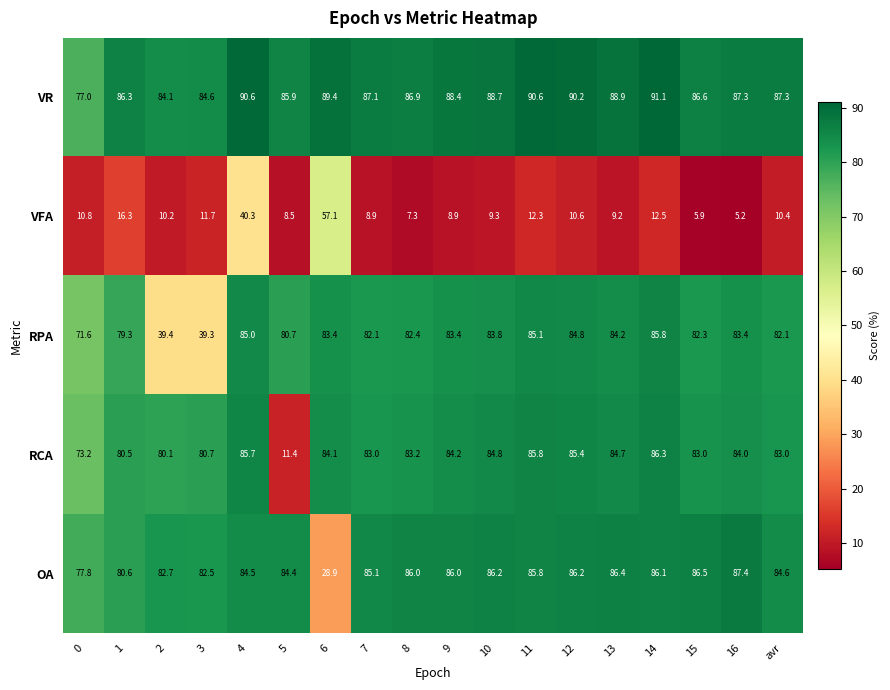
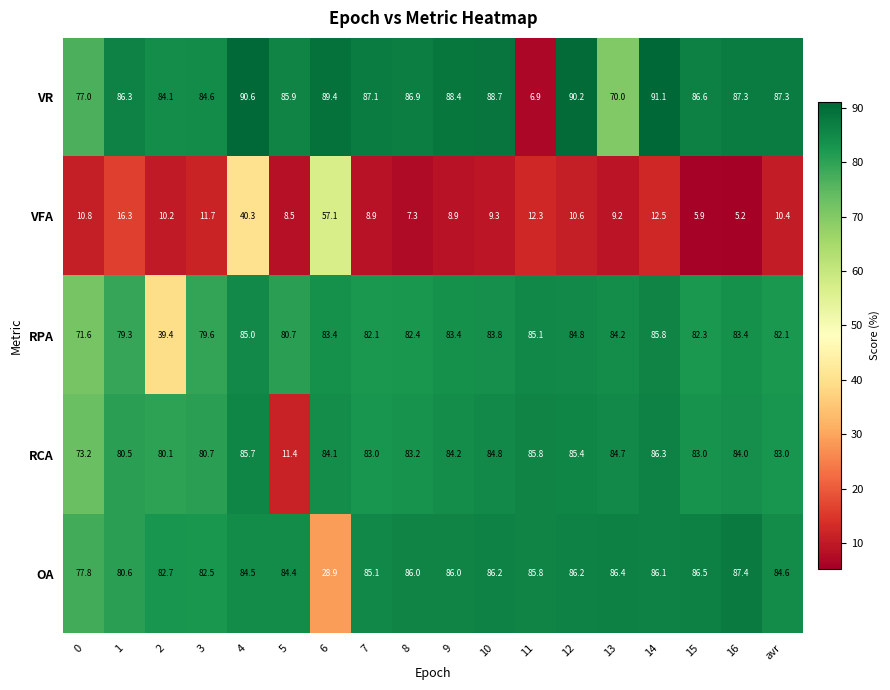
  {
    "VR": {
      "0": 77.0,
      "1": 86.3,
      "2": 84.1,
      "3": 84.6,
      "4": 90.6,
      "5": 85.9,
      "6": 89.4,
      "7": 87.1,
      "8": 86.9,
      "9": 88.4,
      "10": 88.7,
-     "11": 90.6,
+     "11": 6.9,
      "12": 90.2,
-     "13": 88.9,
+     "13": 70.0,
      "14": 91.1,
      "15": 86.6,
      "16": 87.3,
      "avr": 87.3
    },
    "VFA": {
      "0": 10.8,
      "1": 16.3,
      "2": 10.2,
      "3": 11.7,
      "4": 40.3,
      "5": 8.5,
      "6": 57.1,
      "7": 8.9,
      "8": 7.3,
      "9": 8.9,
      "10": 9.3,
      "11": 12.3,
      "12": 10.6,
      "13": 9.2,
      "14": 12.5,
      "15": 5.9,
      "16": 5.2,
      "avr": 10.4
    },
    "RPA": {
      "0": 71.6,
      "1": 79.3,
      "2": 39.4,
-     "3": 39.3,
+     "3": 79.6,
      "4": 85.0,
      "5": 80.7,
      "6": 83.4,
      "7": 82.1,
      "8": 82.4,
      "9": 83.4,
      "10": 83.8,
      "11": 85.1,
      "12": 84.8,
      "13": 84.2,
      "14": 85.8,
      "15": 82.3,
      "16": 83.4,
      "avr": 82.1
    },
    "RCA": {
      "0": 73.2,
      "1": 80.5,
      "2": 80.1,
      "3": 80.7,
      "4": 85.7,
      "5": 11.4,
      "6": 84.1,
      "7": 83.0,
      "8": 83.2,
      "9": 84.2,
      "10": 84.8,
      "11": 85.8,
      "12": 85.4,
      "13": 84.7,
      "14": 86.3,
      "15": 83.0,
      "16": 84.0,
      "avr": 83.0
    },
    "OA": {
      "0": 77.8,
      "1": 80.6,
      "2": 82.7,
      "3": 82.5,
      "4": 84.5,
      "5": 84.4,
      "6": 28.9,
      "7": 85.1,
      "8": 86.0,
      "9": 86.0,
      "10": 86.2,
      "11": 85.8,
      "12": 86.2,
      "13": 86.4,
      "14": 86.1,
      "15": 86.5,
      "16": 87.4,
      "avr": 84.6
    }
  }
